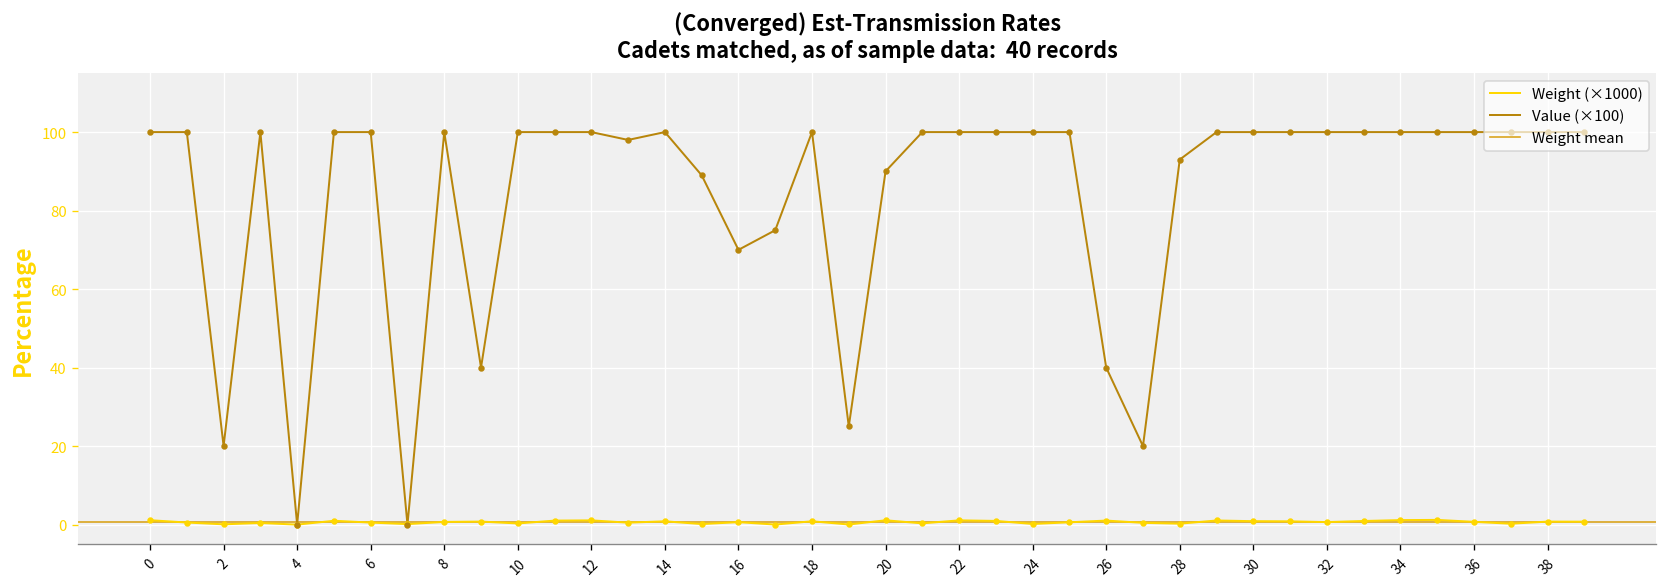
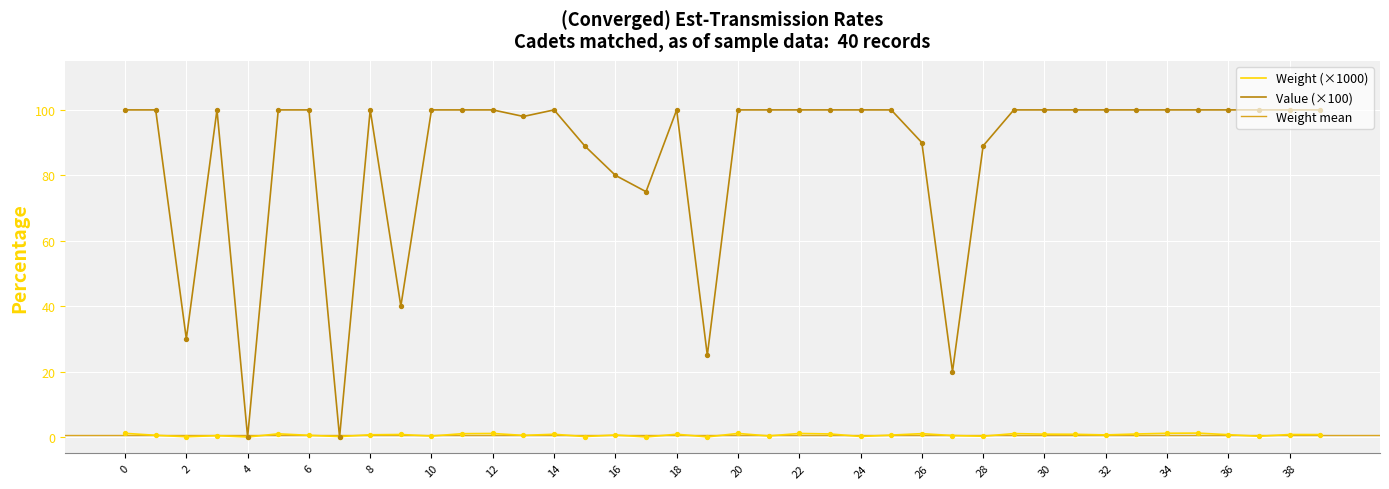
  {
    "Weight (×1000)": {
      "0": 1,
      "2": 0,
      "6": 1,
      "8": 1,
      "10": 0,
      "12": 1,
      "14": 1,
      "16": 1,
      "18": 1,
      "20": 1,
      "22": 1,
      "24": 0,
      "26": 1,
      "28": 0,
      "30": 1,
      "32": 1,
      "34": 1,
      "36": 1,
      "38": 1
    },
    "Value (×100)": {
      "0": 100,
-     "2": 20,
+     "2": 30,
      "6": 100,
      "8": 100,
      "10": 100,
      "12": 100,
      "14": 100,
-     "16": 70,
+     "16": 80,
      "18": 100,
-     "20": 90,
+     "20": 100,
      "22": 100,
      "24": 100,
-     "26": 40,
-     "28": 93,
+     "26": 90,
+     "28": 89,
      "30": 100,
      "32": 100,
      "34": 100,
      "36": 100
    }
  }
